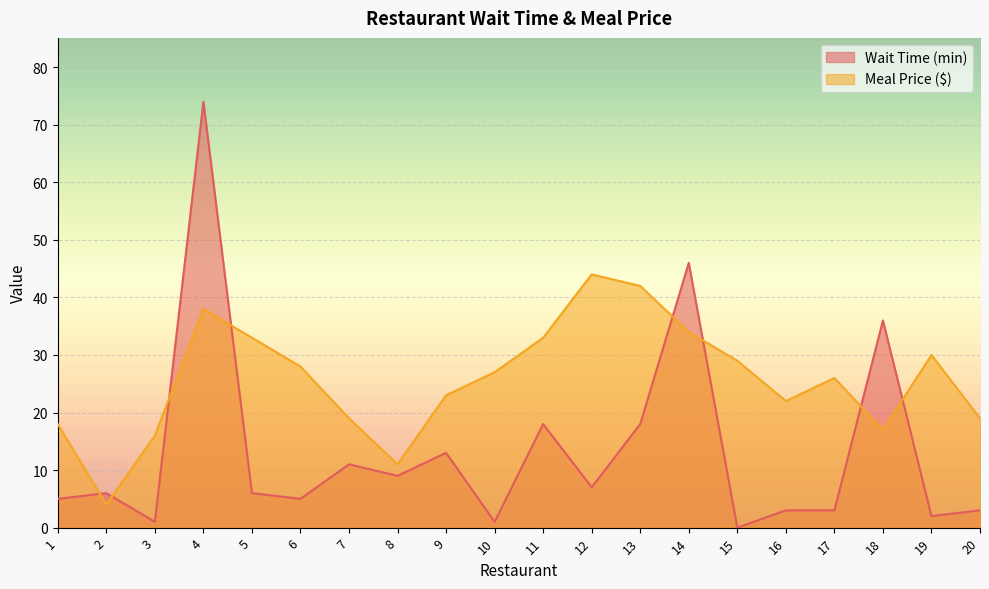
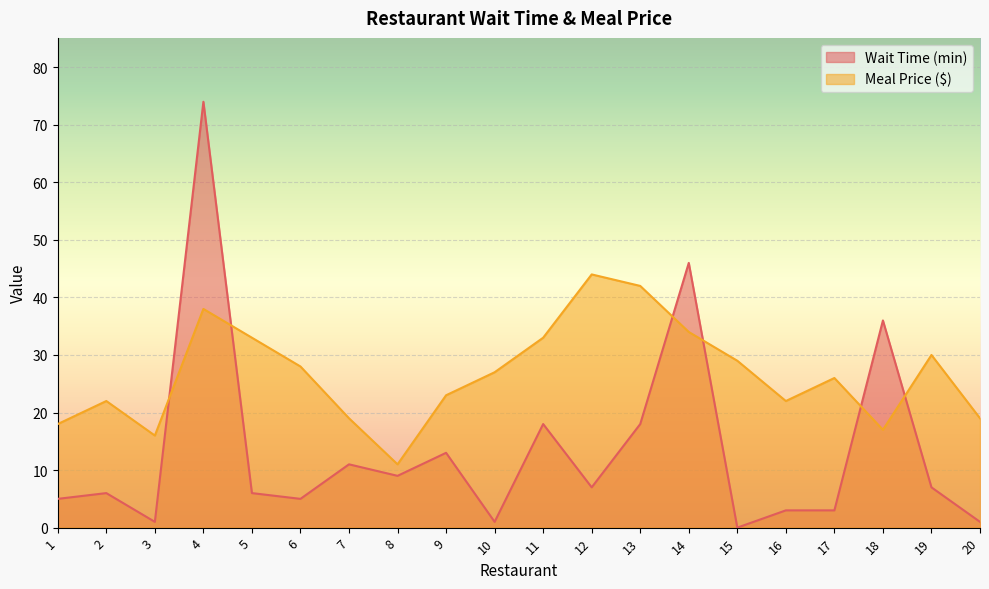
  {
    "Wait Time (min)": {
      "1": 5,
      "2": 6,
      "3": 1,
      "4": 74,
      "5": 6,
      "6": 5,
      "7": 11,
      "8": 9,
      "9": 13,
      "10": 1,
      "11": 18,
      "12": 7,
      "13": 18,
      "14": 46,
      "15": 0,
      "16": 3,
      "17": 3,
      "18": 36,
-     "19": 2,
-     "20": 3
+     "19": 7,
+     "20": 1
    },
    "Meal Price ($)": {
      "1": 18,
-     "2": 4,
+     "2": 22,
      "3": 16,
      "4": 38,
      "5": 33,
      "6": 28,
      "7": 19,
      "8": 11,
      "9": 23,
      "10": 27,
      "11": 33,
      "12": 44,
      "13": 42,
      "14": 34,
      "15": 29,
      "16": 22,
      "17": 26,
      "18": 17,
      "19": 30,
      "20": 19
    }
  }
